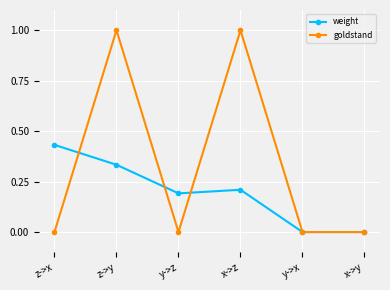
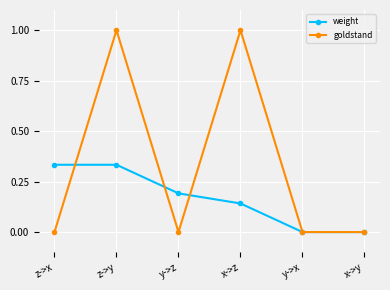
  {
    "weight": {
-     "z->x": 0.43,
+     "z->x": 0.33,
      "z->y": 0.33,
      "y->z": 0.19,
-     "x->z": 0.21
+     "x->z": 0.14
    },
    "goldstand": {
      "z->x": 0.00,
      "z->y": 1.00,
      "y->z": 0.00,
      "x->z": 1.00
    }
  }
